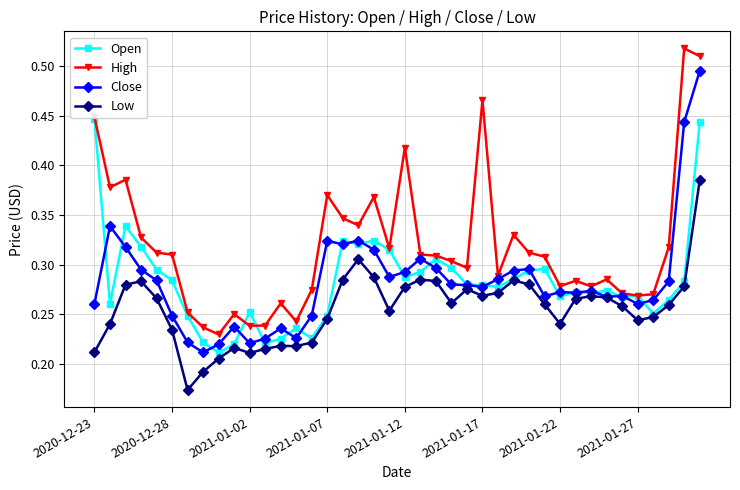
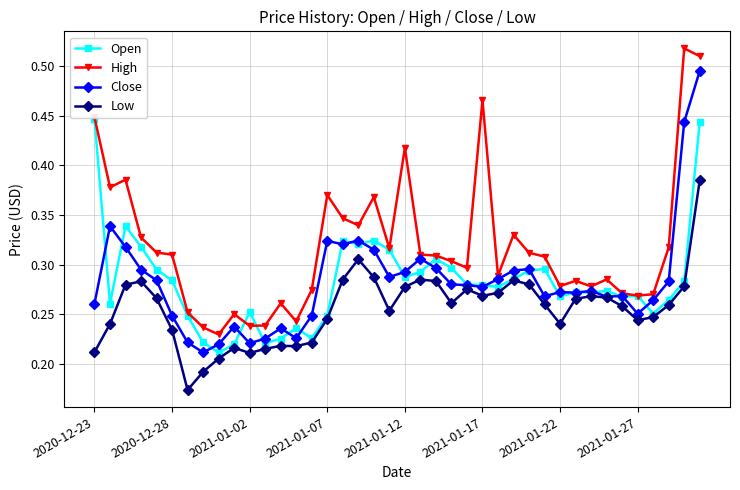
  {
    "Open": {
      "2020-12-28": 0.28,
      "2021-01-02": 0.25,
      "2021-01-07": 0.25,
      "2021-01-12": 0.29,
      "2021-01-22": 0.27
    },
    "High": {
      "2020-12-28": 0.31,
      "2021-01-02": 0.24,
      "2021-01-07": 0.37,
      "2021-01-12": 0.42,
      "2021-01-17": 0.47,
      "2021-01-22": 0.28
    },
    "Close": {
      "2020-12-23": 0.26,
      "2020-12-28": 0.25,
      "2021-01-02": 0.22,
      "2021-01-07": 0.32,
      "2021-01-12": 0.29,
      "2021-01-22": 0.27,
-     "2021-01-27": 0.26
+     "2021-01-27": 0.25
    },
    "Low": {
      "2020-12-23": 0.21,
      "2020-12-28": 0.23,
      "2021-01-02": 0.21,
      "2021-01-07": 0.25,
      "2021-01-12": 0.28,
      "2021-01-17": 0.27,
      "2021-01-22": 0.24,
      "2021-01-27": 0.24
    }
  }
